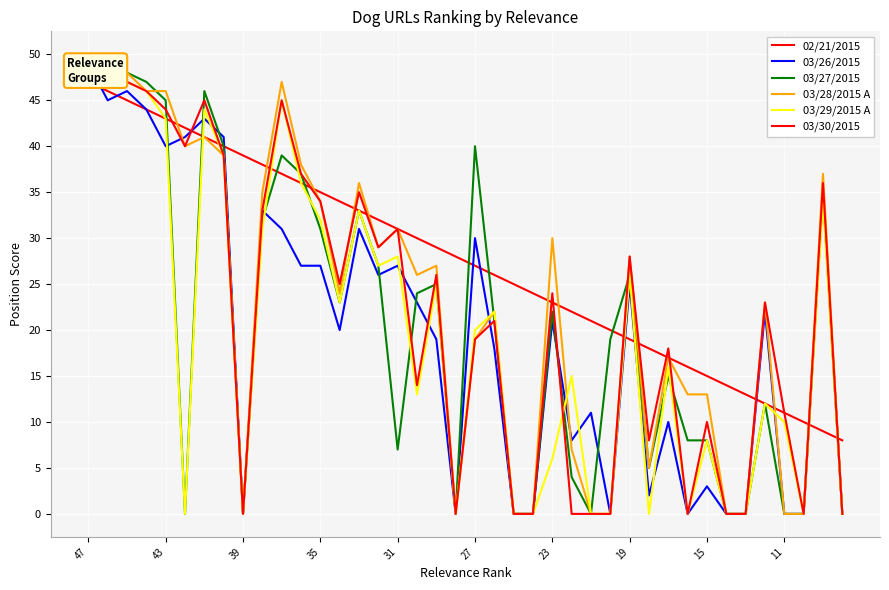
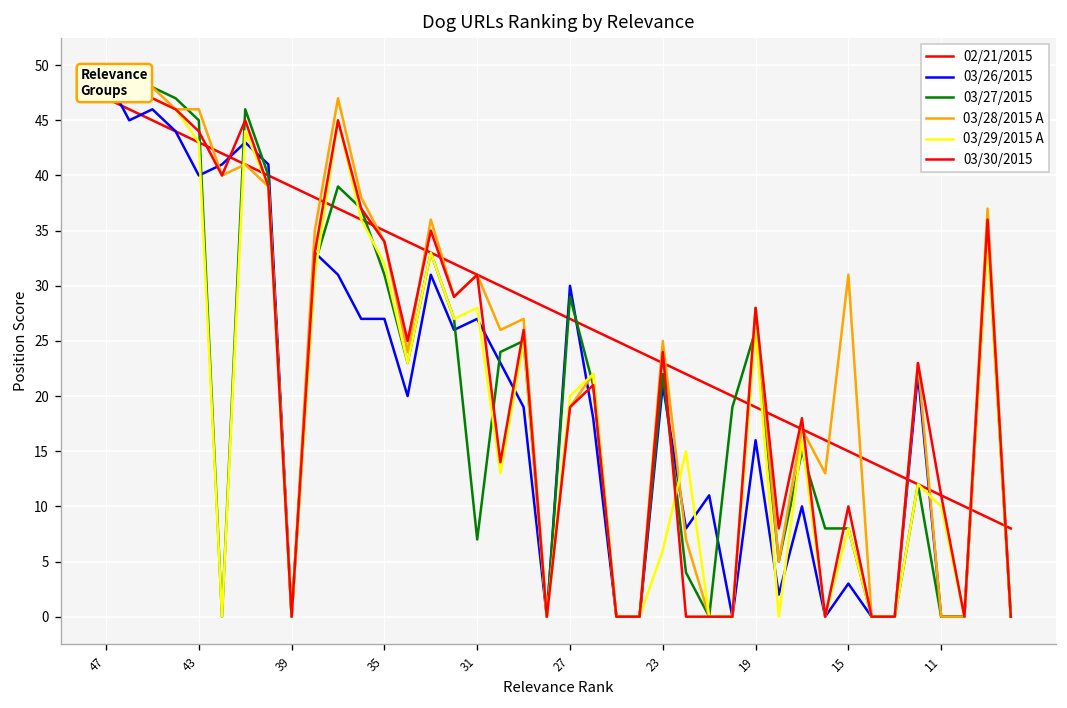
  {
    "03/26/2015": {
      "43": 40,
      "35": 27,
      "31": 27,
      "27": 30,
      "23": 21,
-     "19": 25,
+     "19": 16,
      "15": 3
    },
    "03/27/2015": {
      "43": 45,
      "35": 31,
      "31": 7,
-     "27": 40,
+     "27": 29,
      "23": 22
    },
    "03/28/2015 A": {
      "43": 46,
-     "23": 30,
-     "15": 13
+     "23": 25,
+     "15": 31
    },
    "03/29/2015 A": {
      "35": 32,
      "31": 28,
      "27": 20,
      "23": 6,
      "11": 10
    }
  }
